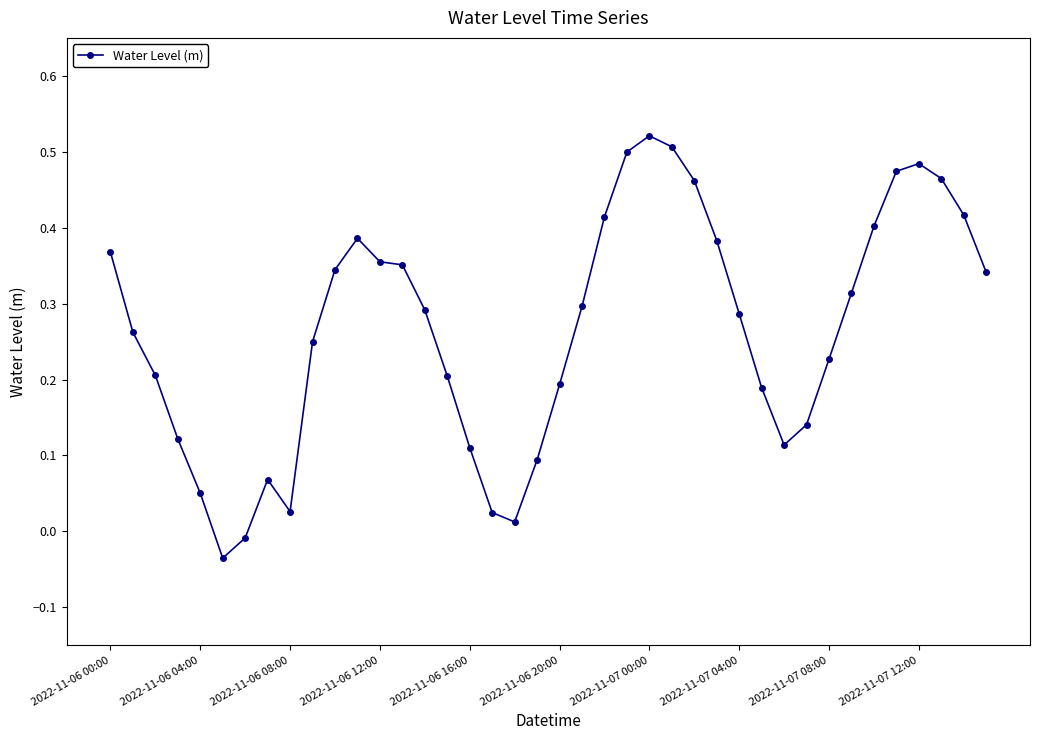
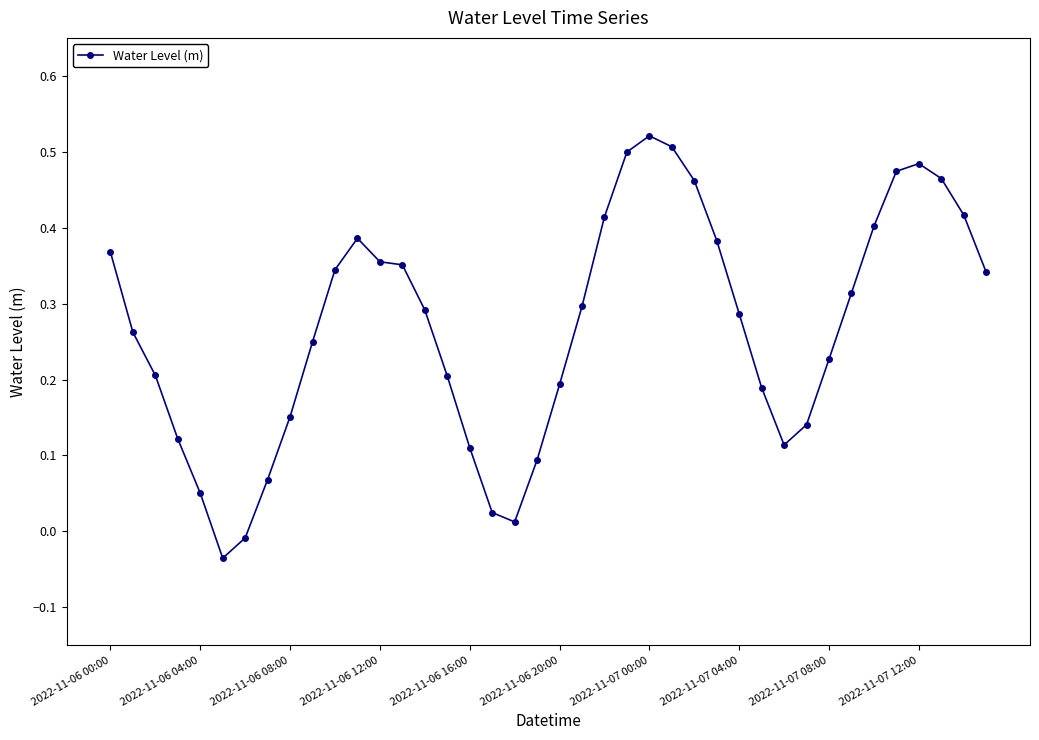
  {
    "2022-11-06 00:00": 0.37,
    "2022-11-06 04:00": 0.05,
-   "2022-11-06 08:00": 0.03,
+   "2022-11-06 08:00": 0.15,
    "2022-11-06 12:00": 0.36,
    "2022-11-06 16:00": 0.11,
    "2022-11-06 20:00": 0.19,
    "2022-11-07 00:00": 0.52,
    "2022-11-07 04:00": 0.29,
    "2022-11-07 08:00": 0.23,
    "2022-11-07 12:00": 0.48
  }
